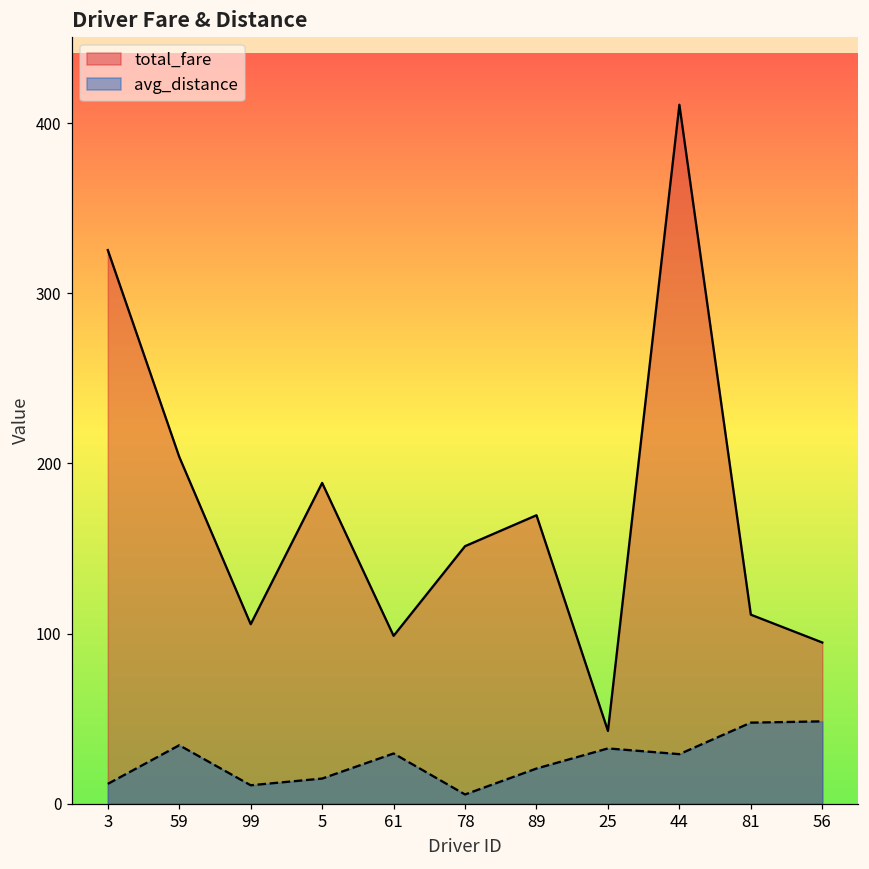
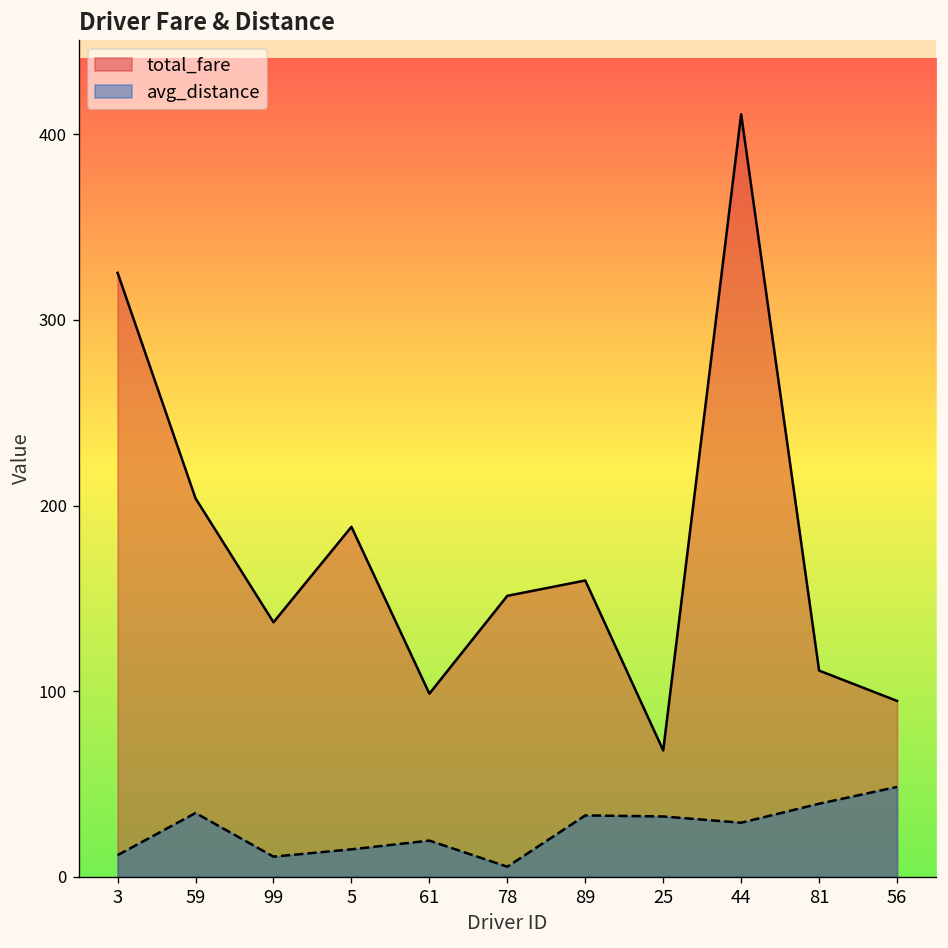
  {
    "total_fare": {
      "3": 325,
      "59": 204,
-     "99": 106,
+     "99": 137,
      "5": 189,
      "61": 99,
      "78": 151,
-     "89": 170,
-     "25": 43,
+     "89": 160,
+     "25": 68,
      "44": 411,
      "81": 111,
      "56": 95
    },
    "avg_distance": {
      "3": 12,
      "59": 34,
      "99": 11,
      "5": 15,
-     "61": 30,
+     "61": 20,
      "78": 5,
-     "89": 21,
+     "89": 33,
      "25": 33,
      "44": 29,
-     "81": 48,
+     "81": 39,
      "56": 48
    }
  }
